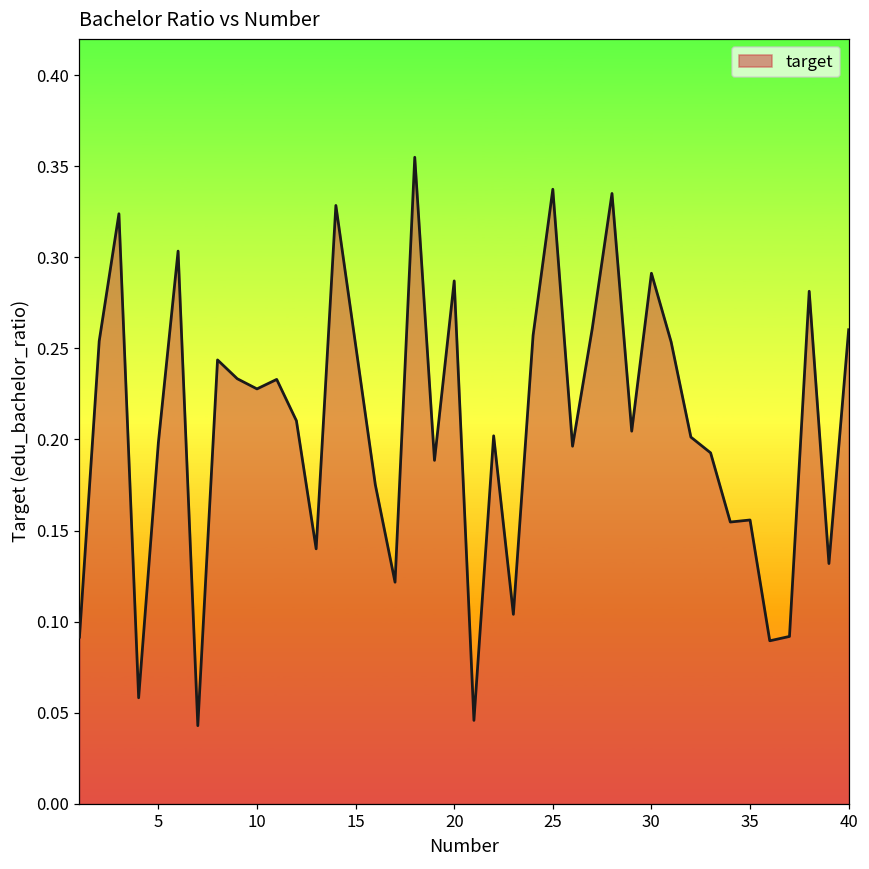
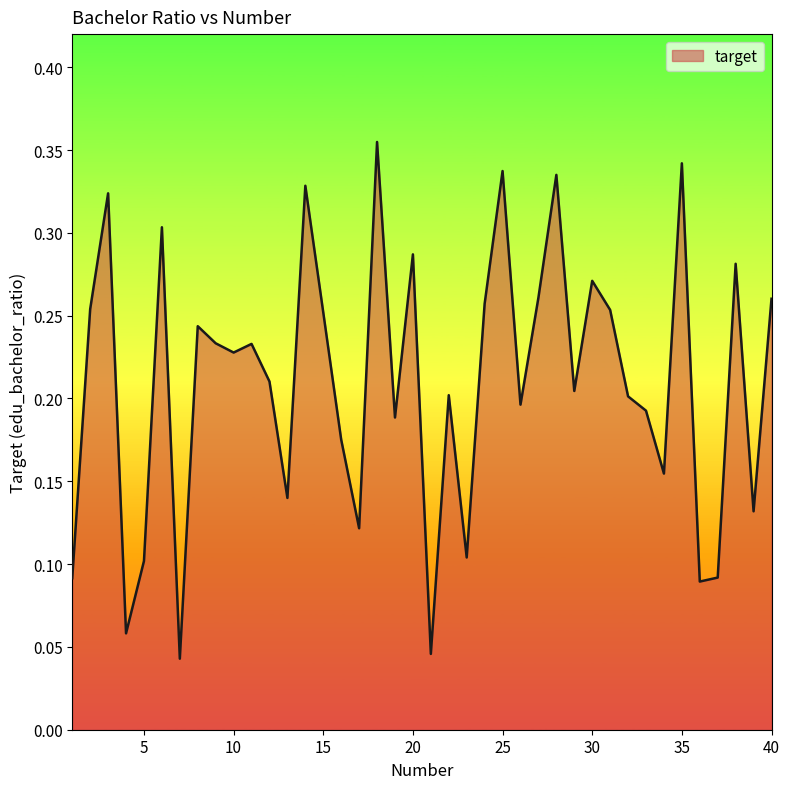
  {
-   "5": 0.198,
+   "5": 0.102,
    "10": 0.228,
    "15": 0.252,
    "20": 0.287,
    "25": 0.337,
-   "30": 0.291,
-   "35": 0.156,
+   "30": 0.271,
+   "35": 0.342,
    "40": 0.260
  }
